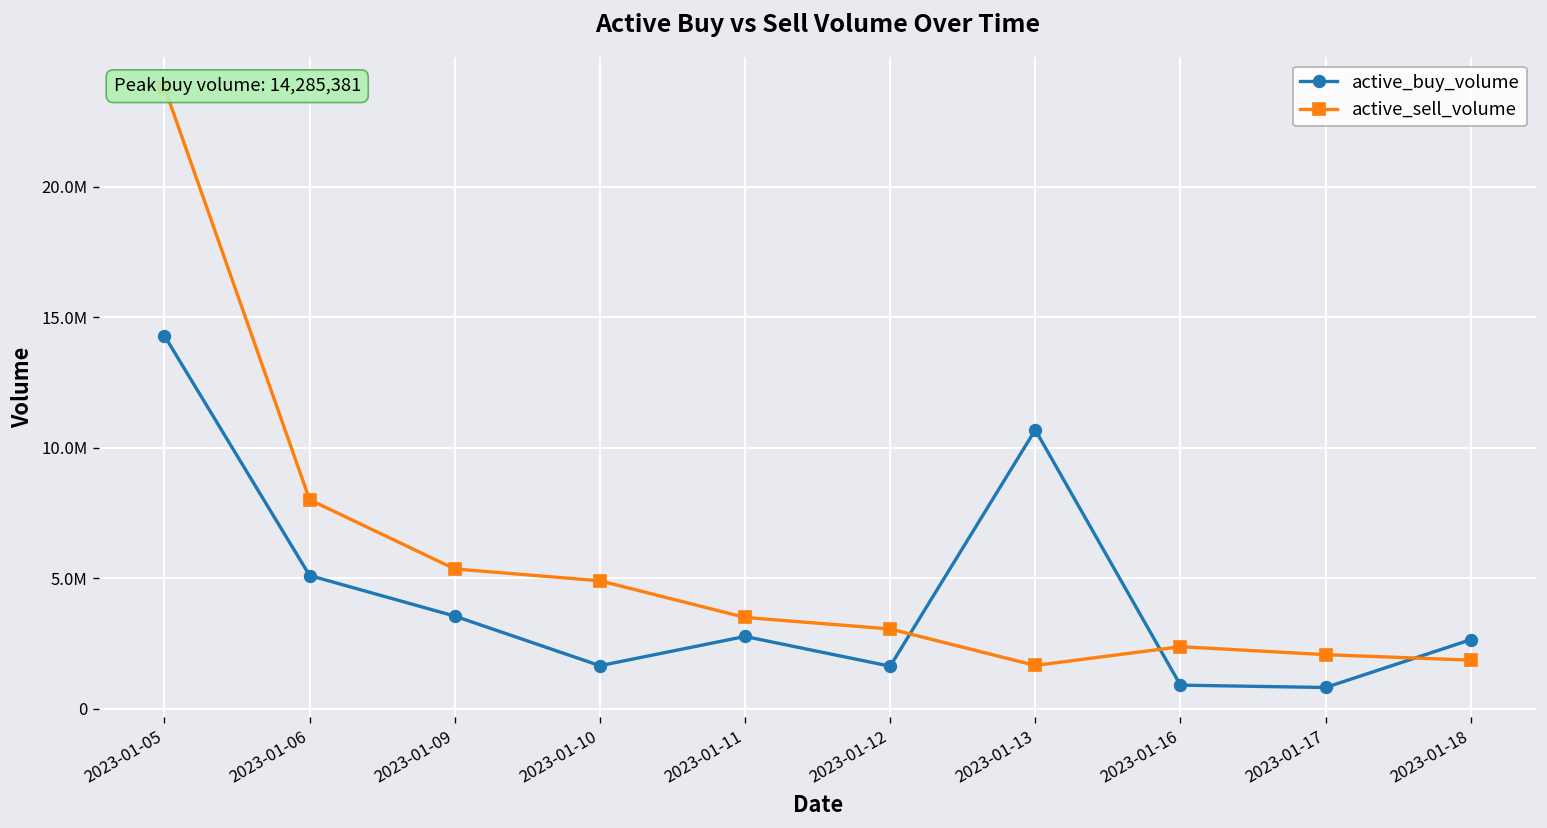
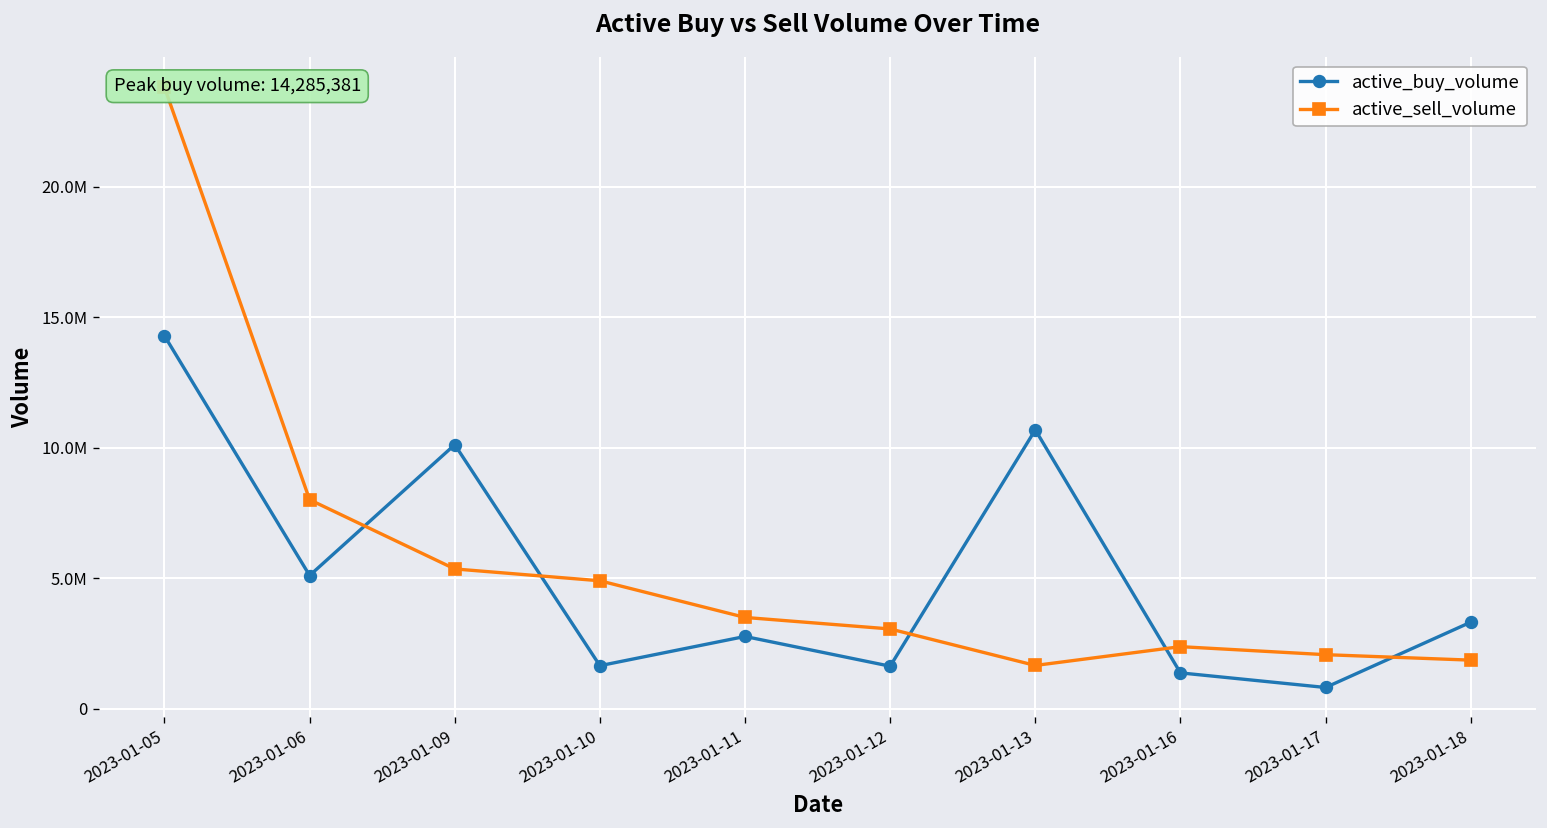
  {
    "active_buy_volume": {
      "2023-01-05": 14300000,
      "2023-01-06": 5100000,
-     "2023-01-09": 3500000,
+     "2023-01-09": 10100000,
      "2023-01-10": 1600000,
      "2023-01-11": 2800000,
      "2023-01-12": 1600000,
      "2023-01-13": 10700000,
-     "2023-01-16": 900000,
+     "2023-01-16": 1400000,
      "2023-01-17": 800000,
-     "2023-01-18": 2600000
+     "2023-01-18": 3300000
    },
    "active_sell_volume": {
      "2023-01-06": 8000000,
      "2023-01-09": 5400000,
      "2023-01-10": 4900000,
      "2023-01-11": 3500000,
      "2023-01-12": 3100000,
      "2023-01-13": 1700000,
      "2023-01-16": 2400000,
      "2023-01-17": 2100000,
      "2023-01-18": 1900000
    }
  }
